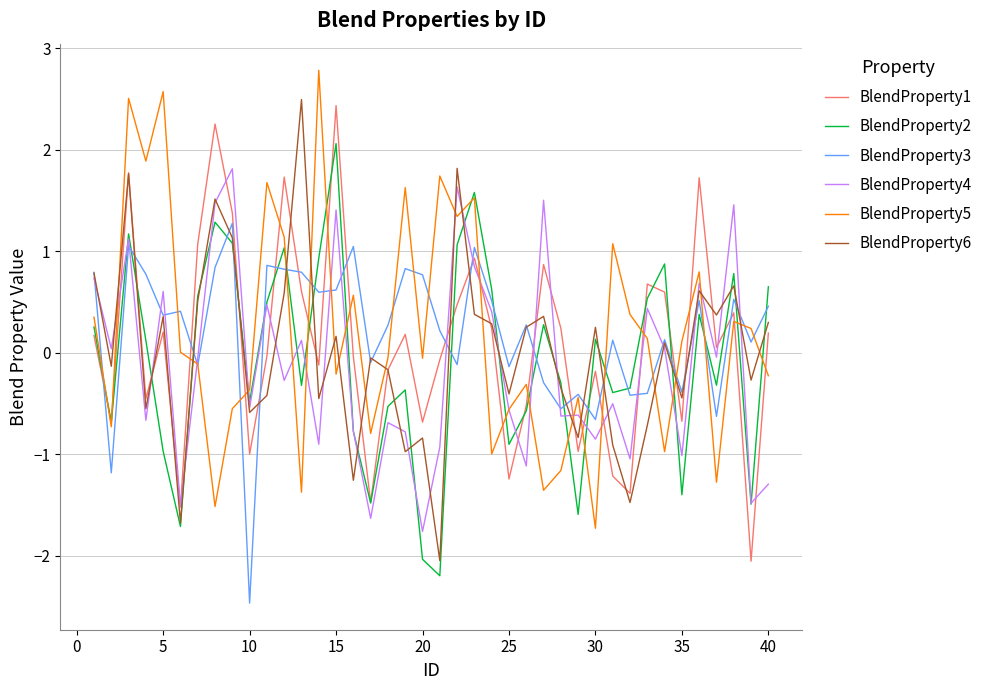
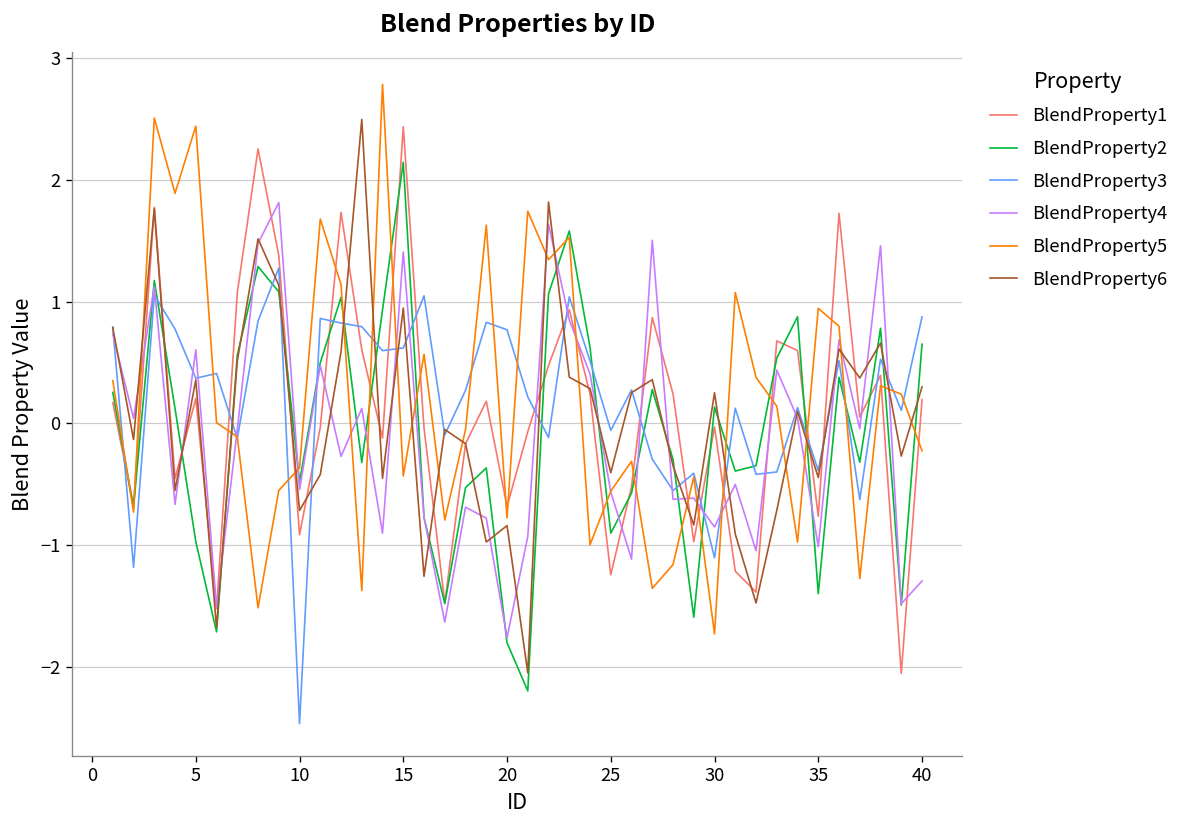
  {
    "BlendProperty1": {
      "5": 0.21,
-     "10": -1.00,
+     "10": -0.91,
      "15": 2.44,
      "20": -0.68,
      "25": -1.24,
-     "30": -0.18,
-     "35": -0.67,
+     "30": -0.03,
+     "35": -0.76,
      "40": 0.19
    },
    "BlendProperty2": {
      "5": -0.97,
      "10": -0.48,
-     "15": 2.06,
-     "20": -2.03,
+     "15": 2.14,
+     "20": -1.80,
      "25": -0.90,
      "30": 0.13,
      "35": -1.40,
      "40": 0.65
    },
    "BlendProperty3": {
      "10": -2.47,
      "15": 0.62,
      "20": 0.77,
-     "25": -0.14,
-     "30": -0.66,
+     "25": -0.06,
+     "30": -1.10,
      "35": -0.39,
-     "40": 0.46
+     "40": 0.87
    },
    "BlendProperty4": {
      "5": 0.61,
      "10": -0.54,
      "15": 1.41,
      "20": -1.76,
      "30": -0.85,
      "35": -1.01,
      "40": -1.29
    },
    "BlendProperty5": {
-     "5": 2.57,
+     "5": 2.44,
      "10": -0.36,
-     "15": -0.21,
-     "20": -0.05,
+     "15": -0.43,
+     "20": -0.78,
      "30": -1.73,
-     "35": 0.11,
+     "35": 0.94,
      "40": -0.23
    },
    "BlendProperty6": {
-     "10": -0.59,
-     "15": 0.16,
+     "10": -0.71,
+     "15": 0.95,
      "20": -0.84,
      "25": -0.40,
      "30": 0.25,
      "35": -0.44,
      "40": 0.30
    }
  }
